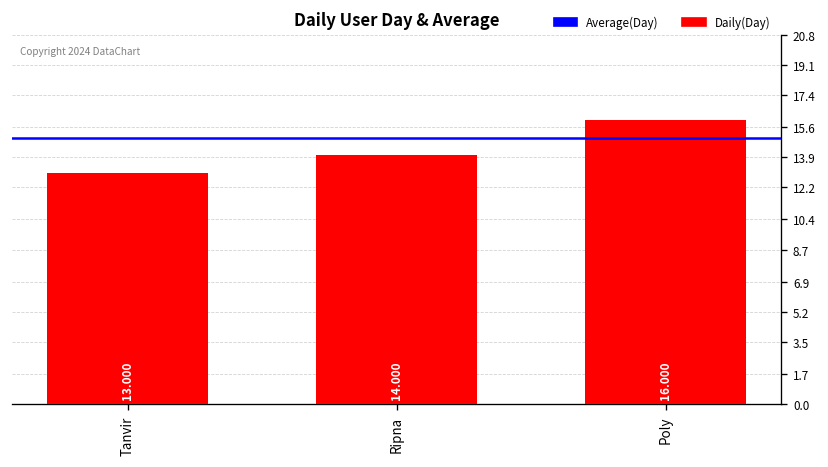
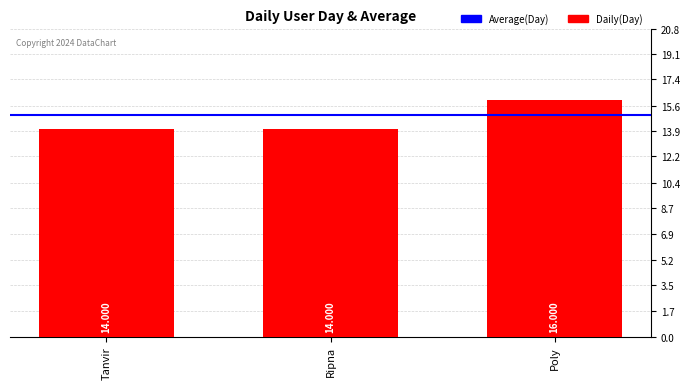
  {
-   "Tanvir": 13.000,
+   "Tanvir": 14.000,
    "Ripna": 14.000,
    "Poly": 16.000
  }
